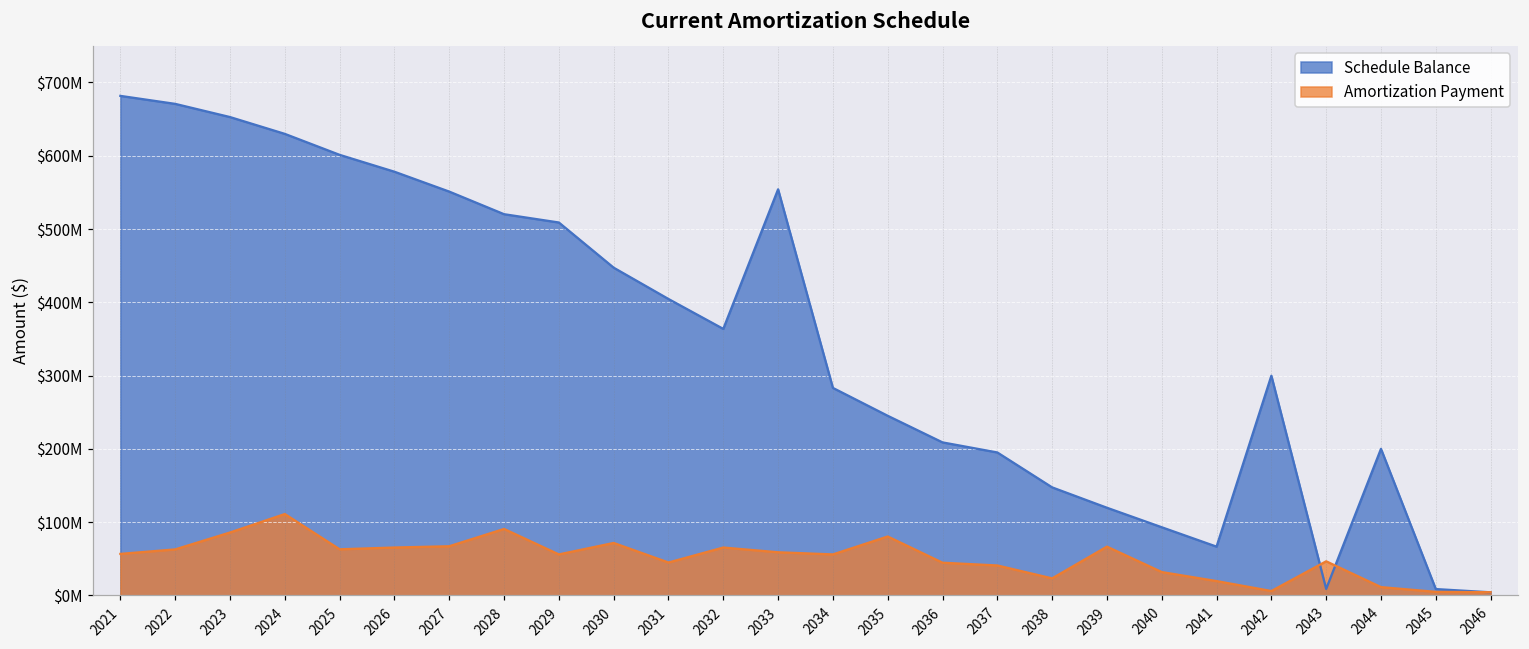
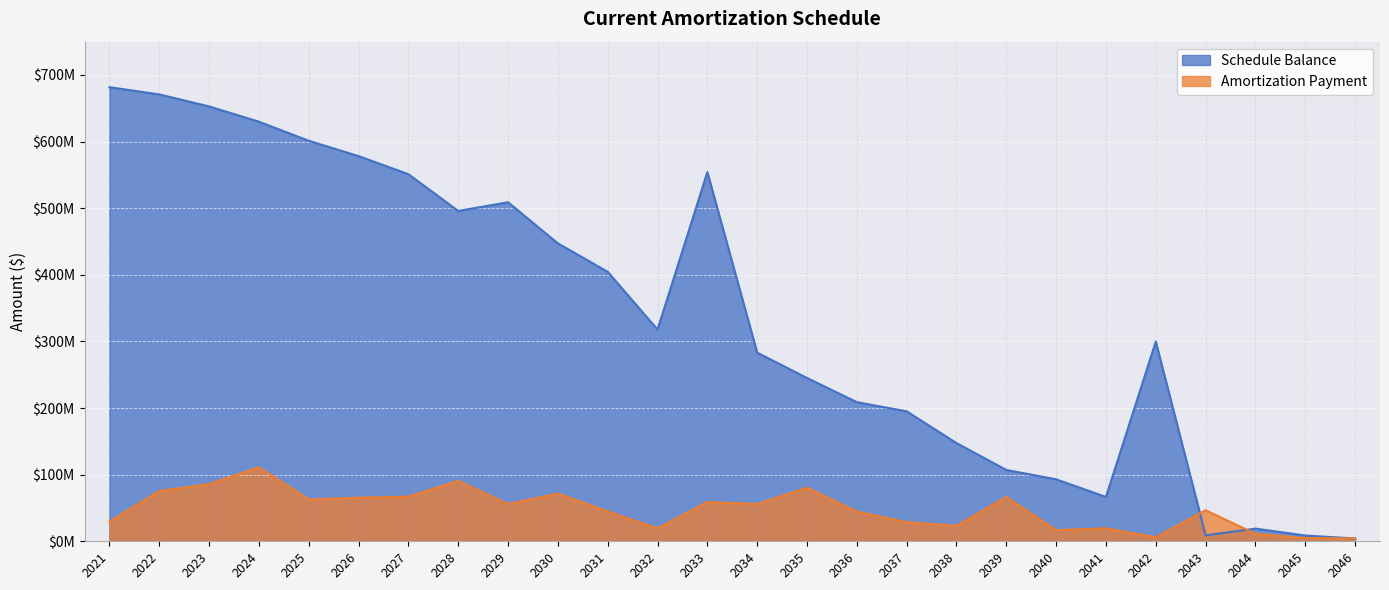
  {
    "Schedule Balance": {
      "2021": "$680000000",
      "2022": "$670000000",
      "2023": "$650000000",
      "2024": "$630000000",
      "2025": "$600000000",
      "2026": "$580000000",
      "2027": "$550000000",
-     "2028": "$520000000",
+     "2028": "$500000000",
      "2029": "$510000000",
      "2030": "$450000000",
      "2031": "$400000000",
-     "2032": "$360000000",
+     "2032": "$320000000",
      "2033": "$550000000",
      "2034": "$280000000",
      "2035": "$250000000",
      "2036": "$210000000",
      "2037": "$200000000",
      "2038": "$150000000",
-     "2039": "$120000000",
+     "2039": "$110000000",
      "2040": "$90000000",
      "2041": "$70000000",
      "2042": "$300000000",
      "2043": "$10000000",
-     "2044": "$200000000",
+     "2044": "$20000000",
      "2045": "$10000000"
    },
    "Amortization Payment": {
-     "2021": "$60000000",
-     "2022": "$60000000",
+     "2021": "$30000000",
+     "2022": "$80000000",
      "2023": "$90000000",
      "2024": "$110000000",
      "2025": "$60000000",
      "2026": "$70000000",
      "2027": "$70000000",
      "2028": "$90000000",
      "2029": "$60000000",
      "2030": "$70000000",
      "2031": "$40000000",
-     "2032": "$70000000",
+     "2032": "$20000000",
      "2033": "$60000000",
      "2034": "$60000000",
      "2035": "$80000000",
      "2036": "$40000000",
-     "2037": "$40000000",
+     "2037": "$30000000",
      "2038": "$20000000",
      "2039": "$70000000",
-     "2040": "$30000000",
+     "2040": "$20000000",
      "2041": "$20000000",
      "2042": "$10000000",
      "2043": "$50000000",
      "2044": "$10000000",
      "2045": "$0"
    }
  }
